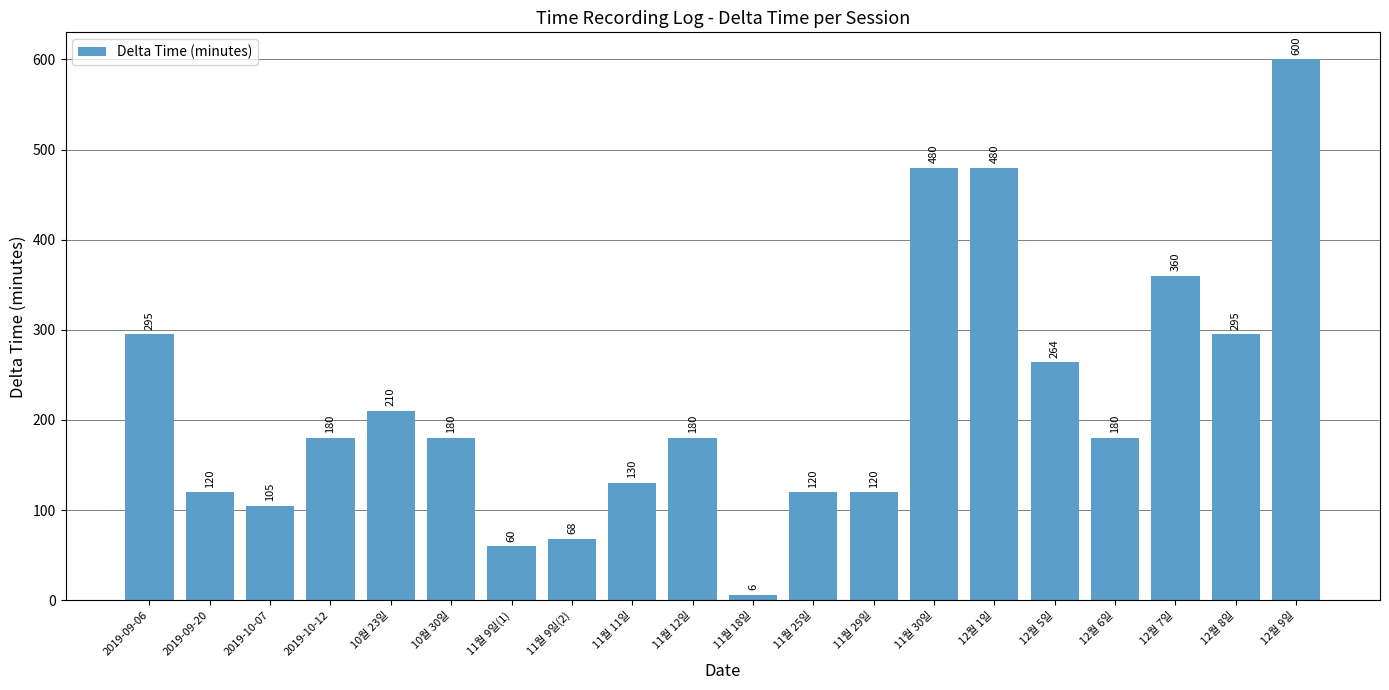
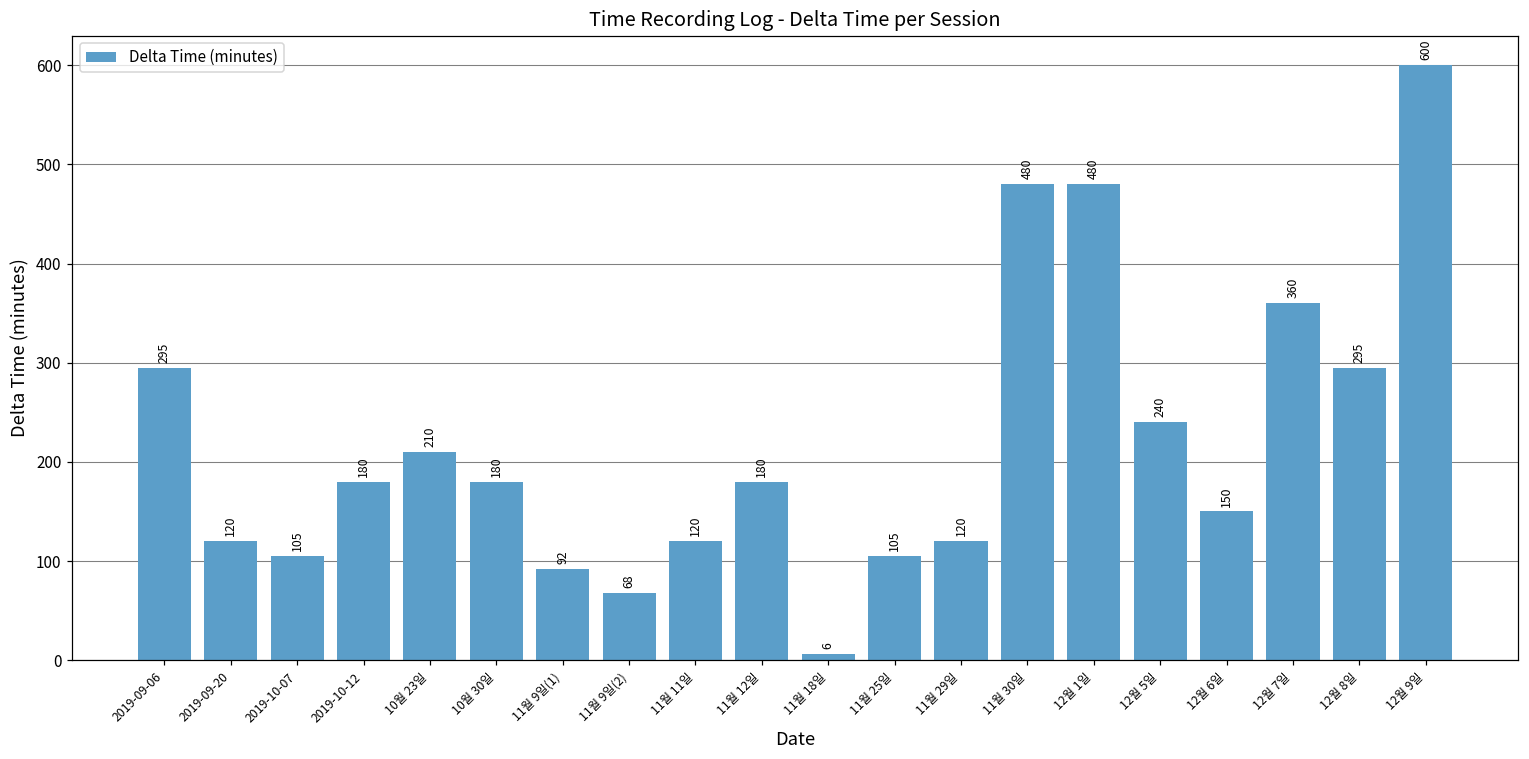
  {
    "2019-09-06": 295,
    "2019-09-20": 120,
    "2019-10-07": 105,
    "2019-10-12": 180,
    "10월 23일": 210,
    "10월 30일": 180,
-   "11월 9일(1)": 60,
+   "11월 9일(1)": 92,
    "11월 9일(2)": 68,
-   "11월 11일": 130,
+   "11월 11일": 120,
    "11월 12일": 180,
    "11월 18일": 6,
-   "11월 25일": 120,
+   "11월 25일": 105,
    "11월 29일": 120,
    "11월 30일": 480,
    "12월 1일": 480,
-   "12월 5일": 264,
-   "12월 6일": 180,
+   "12월 5일": 240,
+   "12월 6일": 150,
    "12월 7일": 360,
    "12월 8일": 295,
    "12월 9일": 600
  }
